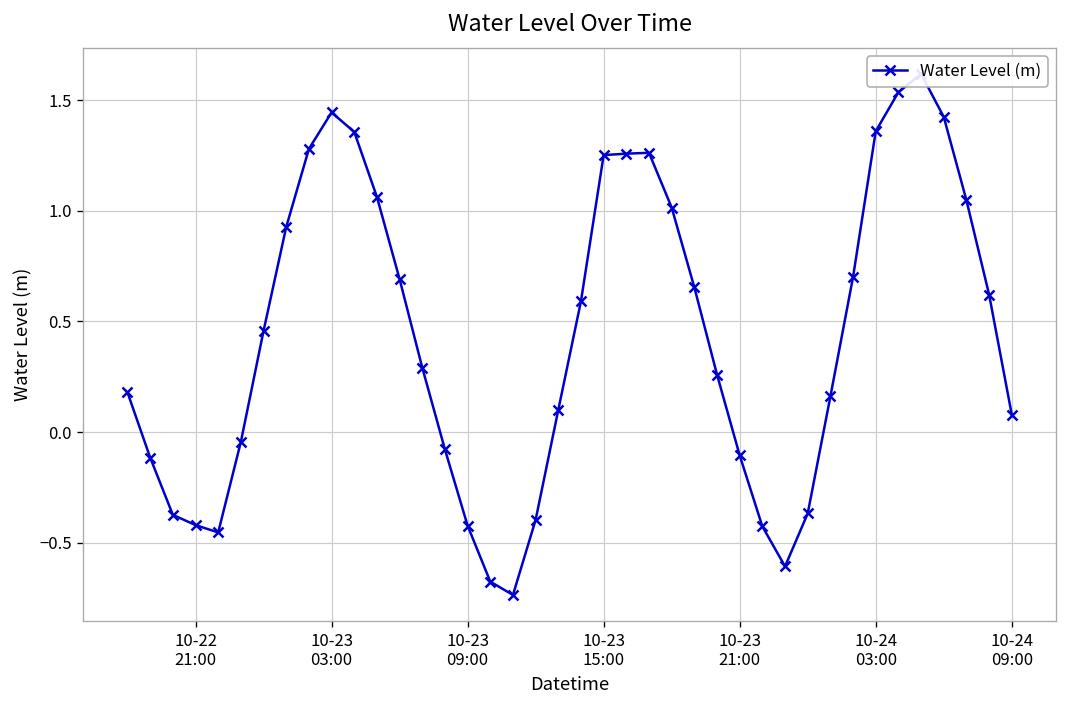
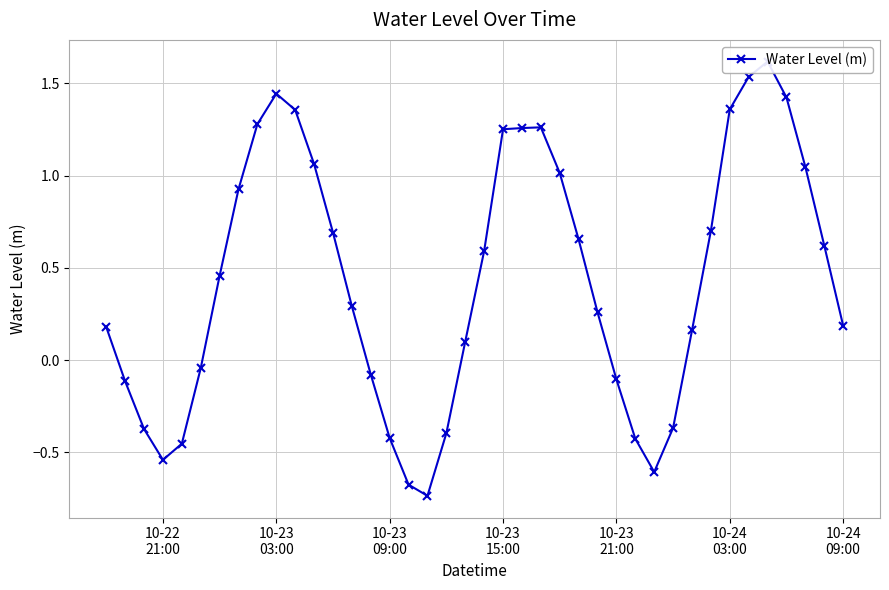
  {
-   "10-22 21:00": -0.42,
+   "10-22 21:00": -0.54,
    "10-23 03:00": 1.44,
    "10-23 09:00": -0.42,
    "10-23 15:00": 1.25,
    "10-23 21:00": -0.10,
    "10-24 03:00": 1.36,
-   "10-24 09:00": 0.08
+   "10-24 09:00": 0.19
  }
